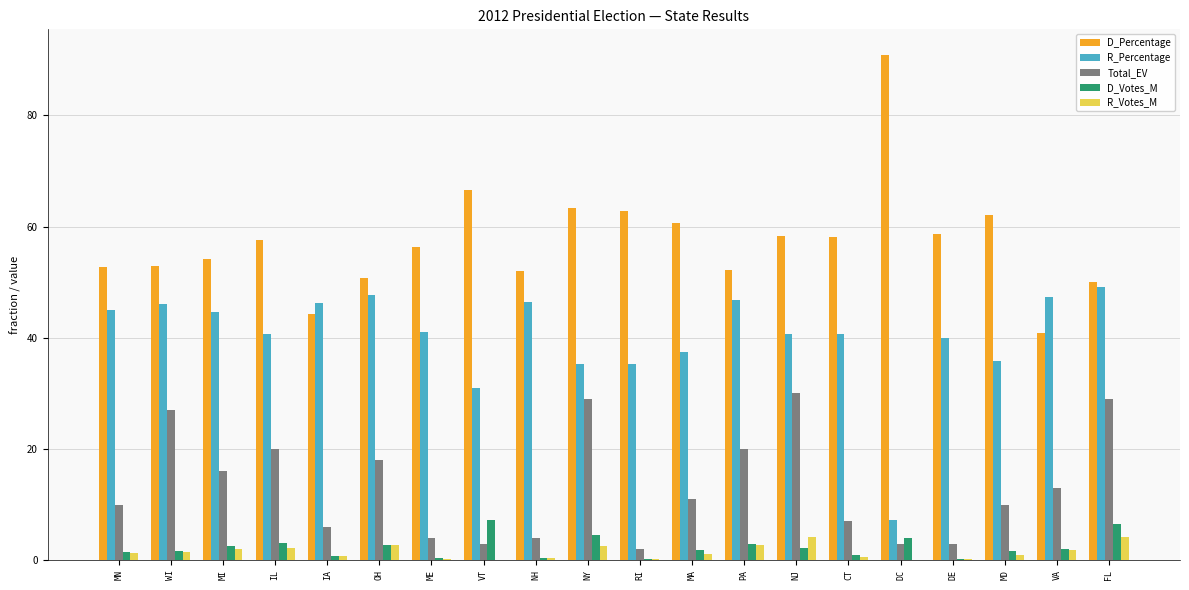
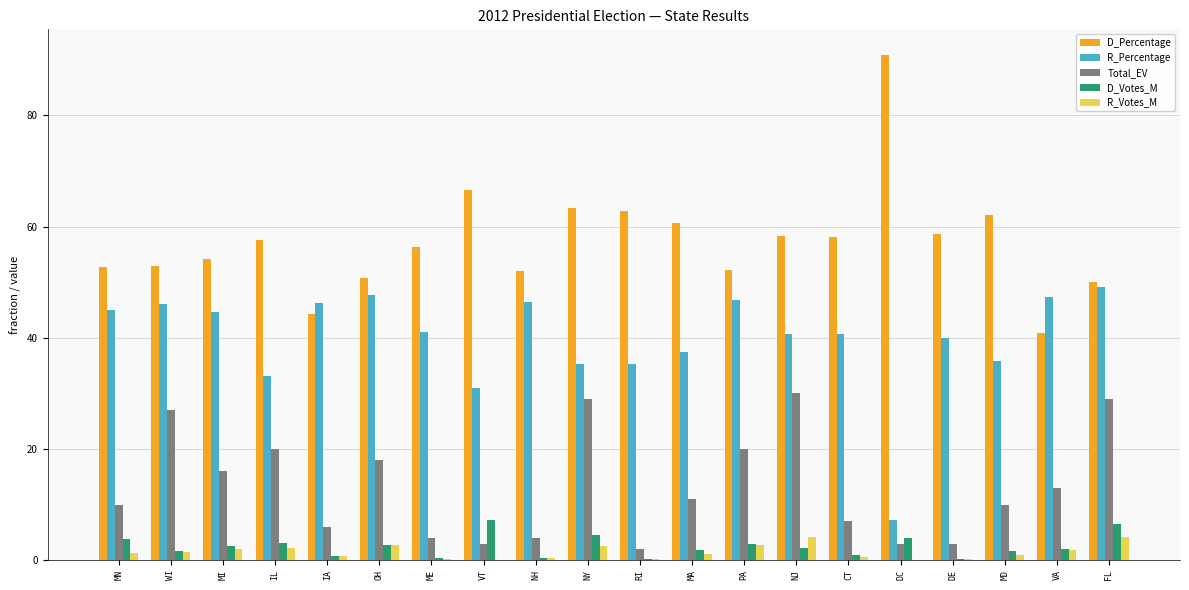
  {
    "D_Percentage": {
      "MN": 53,
      "WI": 53,
      "MI": 54,
      "IL": 58,
      "IA": 44,
      "OH": 51,
      "ME": 56,
      "VT": 67,
      "NH": 52,
      "NY": 63,
      "RI": 63,
      "MA": 61,
      "PA": 52,
      "NJ": 58,
      "CT": 58,
      "DC": 91,
      "DE": 59,
      "MD": 62,
      "VA": 41,
      "FL": 50
    },
    "R_Percentage": {
      "MN": 45,
      "WI": 46,
      "MI": 45,
-     "IL": 41,
+     "IL": 33,
      "IA": 46,
      "OH": 48,
      "ME": 41,
      "VT": 31,
      "NH": 47,
      "NY": 35,
      "RI": 35,
      "MA": 38,
      "PA": 47,
      "NJ": 41,
      "CT": 41,
      "DC": 7,
      "DE": 40,
      "MD": 36,
      "VA": 47,
      "FL": 49
    },
    "Total_EV": {
      "MN": 10,
      "WI": 27,
      "MI": 16,
      "IL": 20,
      "IA": 6,
      "OH": 18,
      "ME": 4,
      "VT": 3,
      "NH": 4,
      "NY": 29,
      "RI": 2,
      "MA": 11,
      "PA": 20,
      "NJ": 30,
      "CT": 7,
      "DC": 3,
      "DE": 3,
      "MD": 10,
      "VA": 13,
      "FL": 29
    },
    "D_Votes_M": {
-     "MN": 2,
+     "MN": 4,
      "WI": 2,
      "MI": 3,
      "IL": 3,
      "IA": 1,
      "OH": 3,
      "VT": 7,
      "NY": 4,
      "MA": 2,
      "PA": 3,
      "NJ": 2,
      "CT": 1,
      "DC": 4,
      "MD": 2,
      "VA": 2,
      "FL": 7
    },
    "R_Votes_M": {
      "MN": 1,
      "WI": 1,
      "MI": 2,
      "IL": 2,
      "IA": 1,
      "OH": 3,
      "NY": 2,
      "MA": 1,
      "PA": 3,
      "NJ": 4,
      "CT": 1,
      "MD": 1,
      "VA": 2,
      "FL": 4
    }
  }
